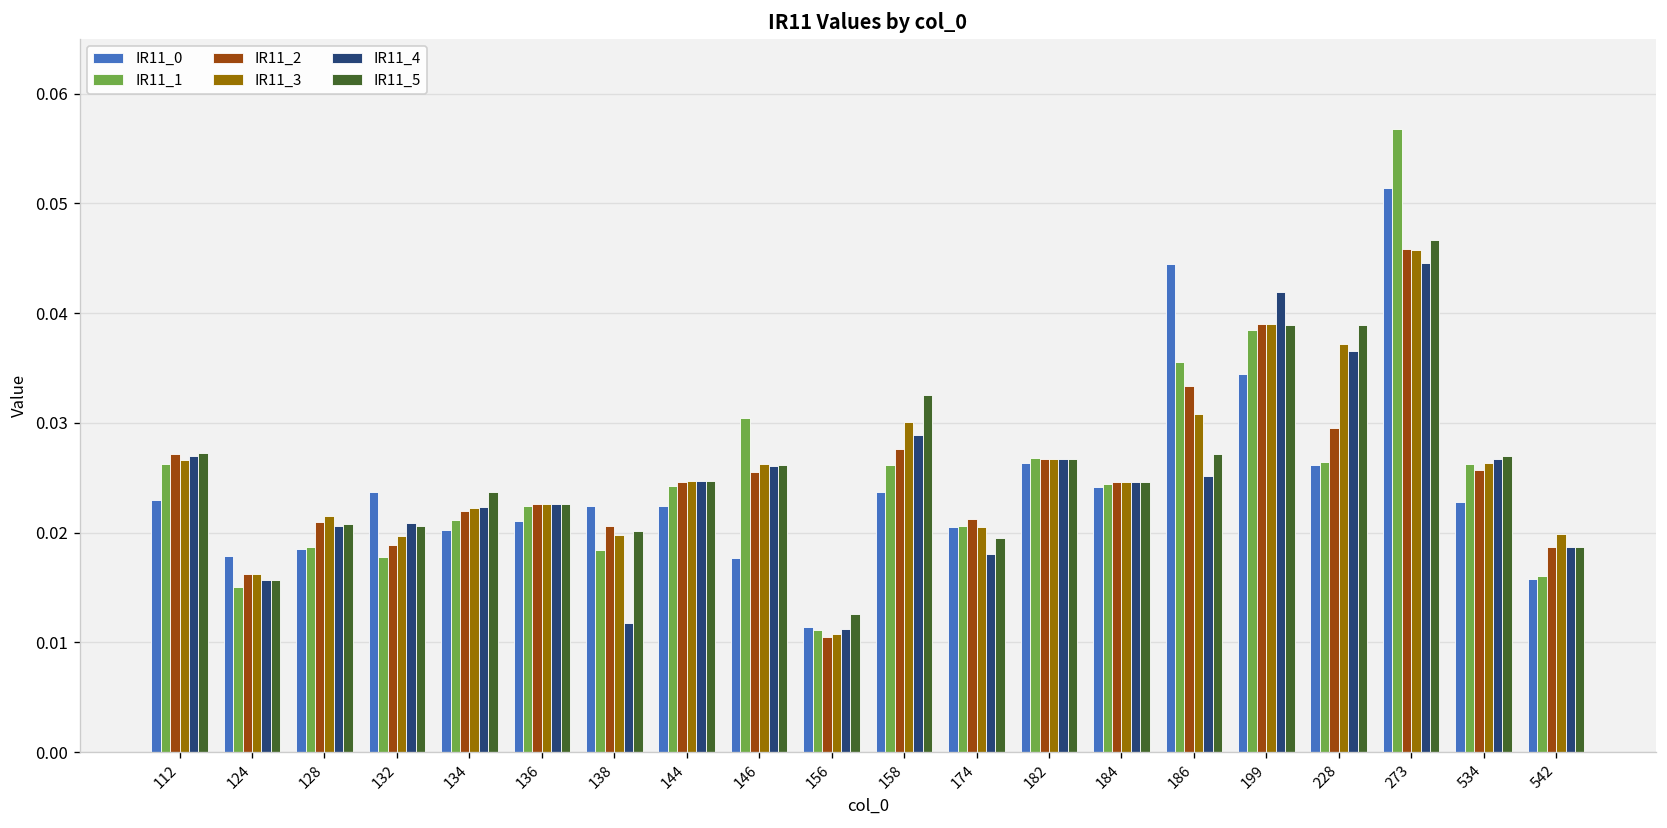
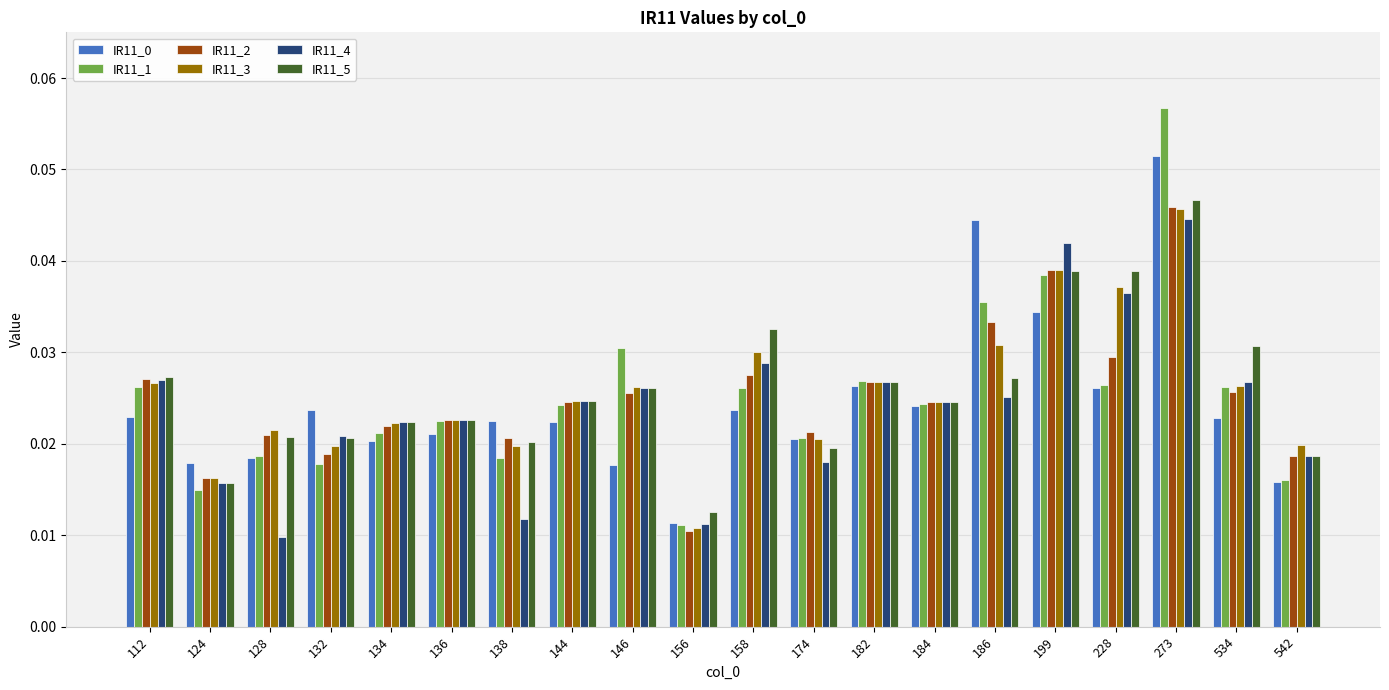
  {
    "IR11_0": {
      "112": 0.023,
      "124": 0.018,
      "128": 0.018,
      "132": 0.024,
      "134": 0.020,
      "136": 0.021,
      "138": 0.022,
      "144": 0.022,
      "146": 0.018,
      "156": 0.011,
      "158": 0.024,
      "174": 0.021,
      "182": 0.026,
      "184": 0.024,
      "186": 0.044,
      "199": 0.034,
      "228": 0.026,
      "273": 0.051,
      "534": 0.023,
      "542": 0.016
    },
    "IR11_1": {
      "112": 0.026,
      "124": 0.015,
      "128": 0.019,
      "132": 0.018,
      "134": 0.021,
      "136": 0.022,
      "138": 0.018,
      "144": 0.024,
      "146": 0.030,
      "156": 0.011,
      "158": 0.026,
      "174": 0.021,
      "182": 0.027,
      "184": 0.024,
      "186": 0.036,
      "199": 0.038,
      "228": 0.026,
      "273": 0.057,
      "534": 0.026,
      "542": 0.016
    },
    "IR11_4": {
      "112": 0.027,
      "124": 0.016,
-     "128": 0.021,
+     "128": 0.010,
      "132": 0.021,
      "134": 0.022,
      "136": 0.023,
      "138": 0.012,
      "144": 0.025,
      "146": 0.026,
      "156": 0.011,
      "158": 0.029,
      "174": 0.018,
      "182": 0.027,
      "184": 0.025,
      "186": 0.025,
      "199": 0.042,
      "228": 0.037,
      "273": 0.045,
      "534": 0.027,
      "542": 0.019
    },
    "IR11_5": {
      "112": 0.027,
      "124": 0.016,
      "128": 0.021,
      "132": 0.021,
-     "134": 0.024,
+     "134": 0.022,
      "136": 0.023,
      "138": 0.020,
      "144": 0.025,
      "146": 0.026,
      "156": 0.013,
      "158": 0.033,
      "174": 0.020,
      "182": 0.027,
      "184": 0.025,
      "186": 0.027,
      "199": 0.039,
      "228": 0.039,
      "273": 0.047,
-     "534": 0.027,
+     "534": 0.031,
      "542": 0.019
    }
  }
